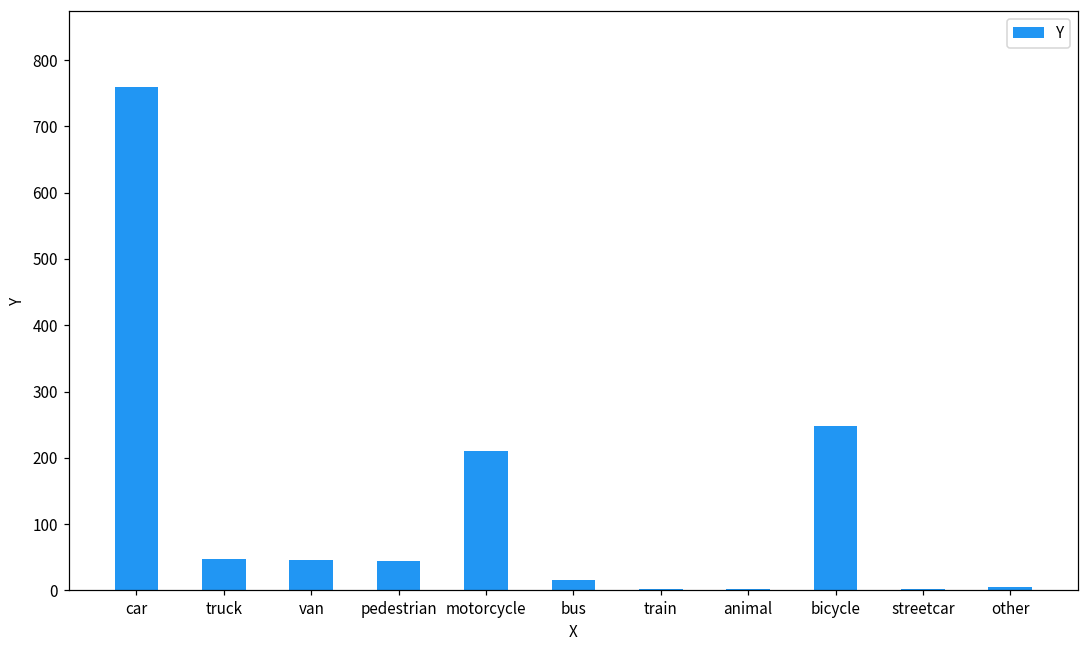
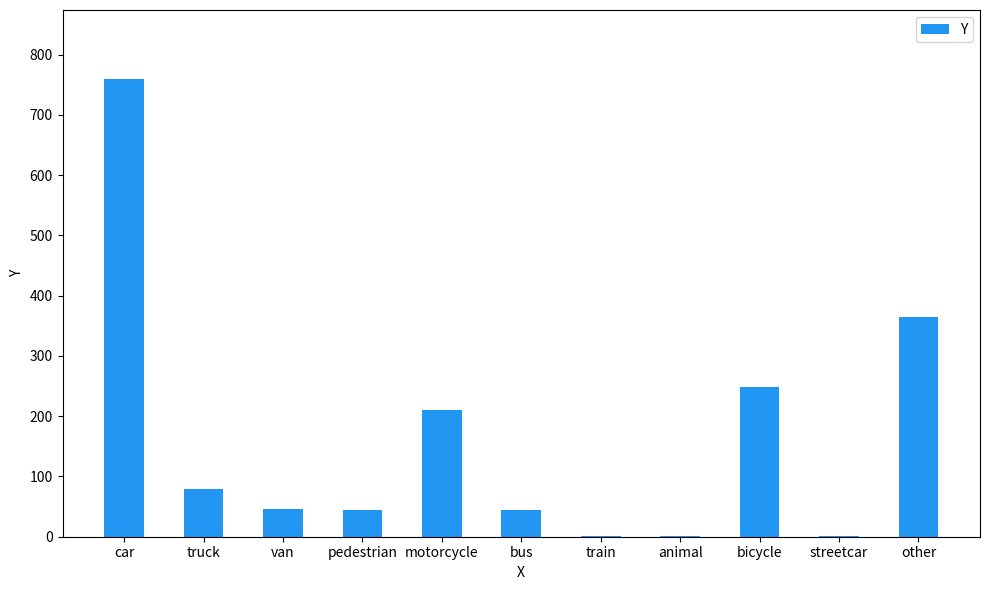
  {
    "car": 760,
-   "truck": 50,
+   "truck": 80,
    "van": 50,
    "pedestrian": 50,
    "motorcycle": 210,
-   "bus": 20,
+   "bus": 40,
    "bicycle": 250,
-   "other": 10
+   "other": 370
  }
